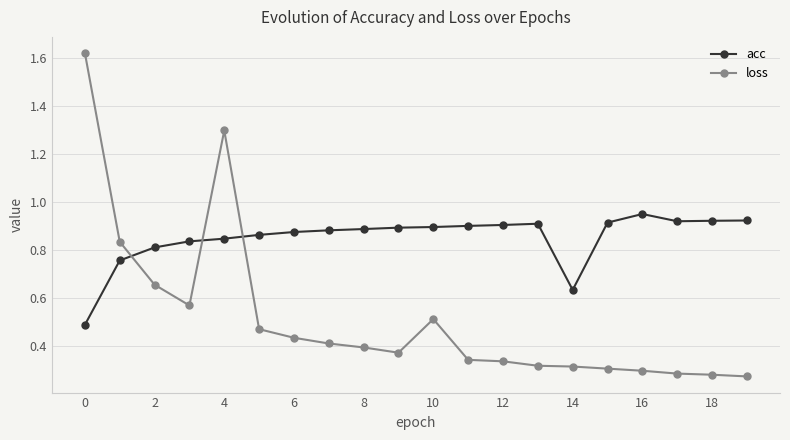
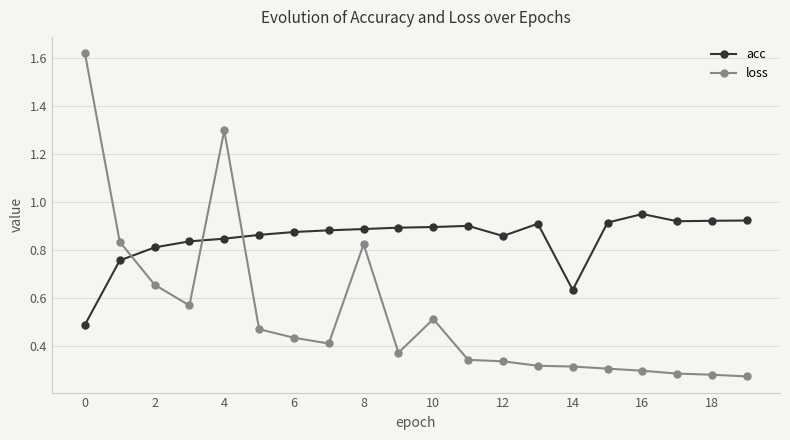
  {
    "acc": {
      "0": 0.49,
      "2": 0.81,
      "4": 0.85,
      "6": 0.87,
      "8": 0.89,
      "10": 0.90,
-     "12": 0.90,
+     "12": 0.86,
      "14": 0.63,
      "16": 0.95,
      "18": 0.92
    },
    "loss": {
      "0": 1.62,
      "2": 0.66,
      "4": 1.30,
      "6": 0.43,
-     "8": 0.39,
+     "8": 0.82,
      "10": 0.51,
      "12": 0.34,
      "14": 0.31,
      "16": 0.30,
      "18": 0.28
    }
  }
